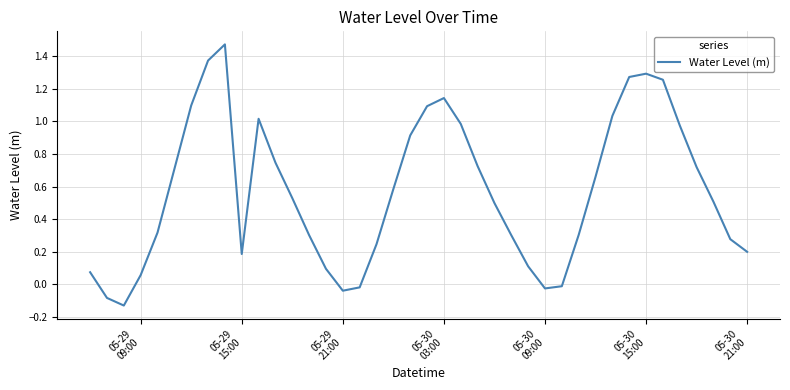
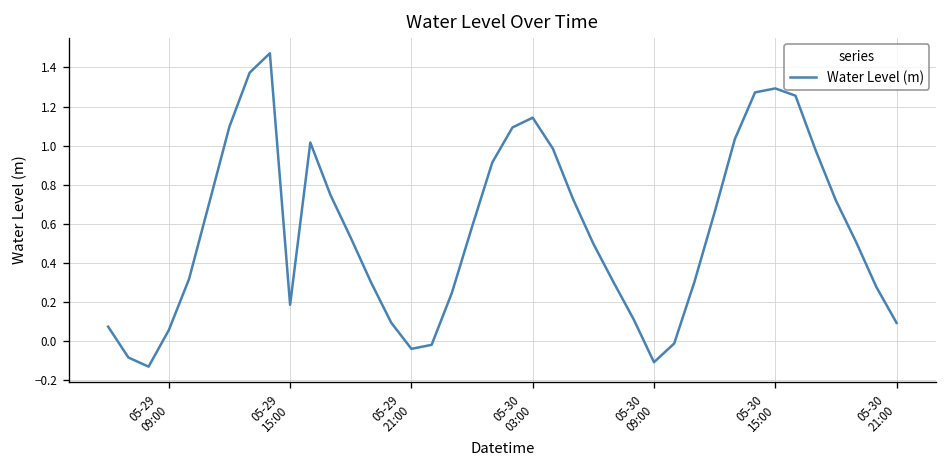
  {
    "05-29 09:00": 0.06,
    "05-29 15:00": 0.19,
    "05-29 21:00": -0.04,
    "05-30 03:00": 1.14,
-   "05-30 09:00": -0.02,
+   "05-30 09:00": -0.11,
    "05-30 15:00": 1.29,
-   "05-30 21:00": 0.20
+   "05-30 21:00": 0.09
  }
